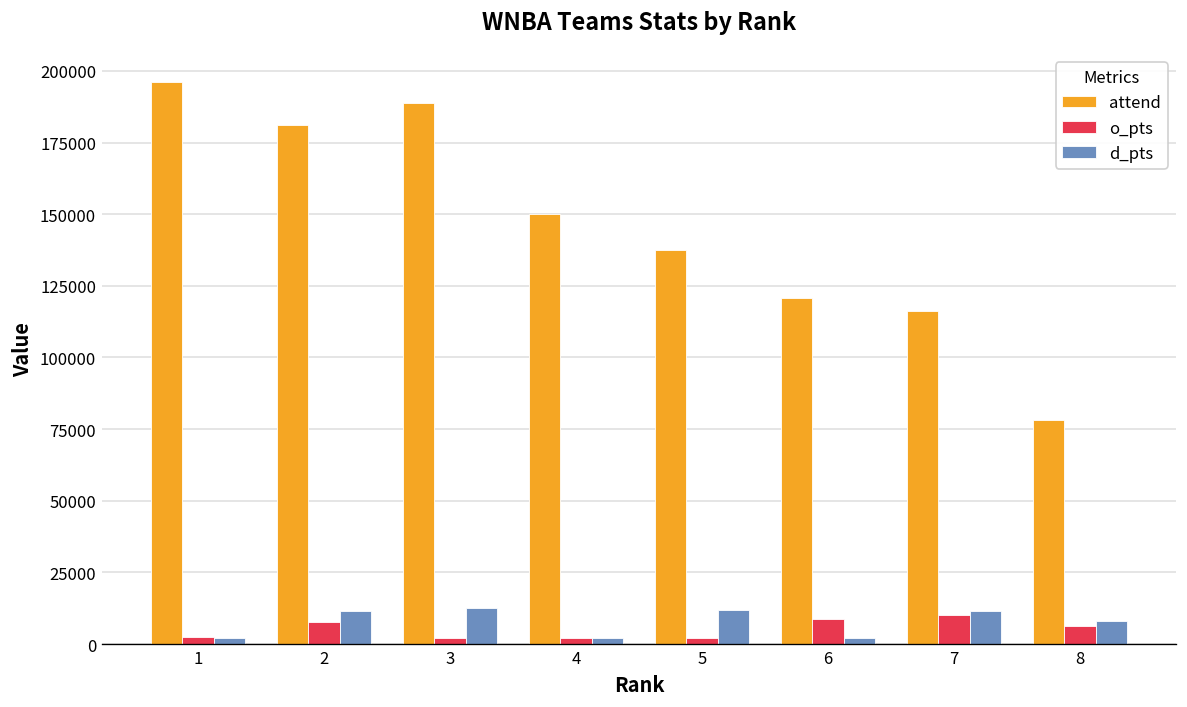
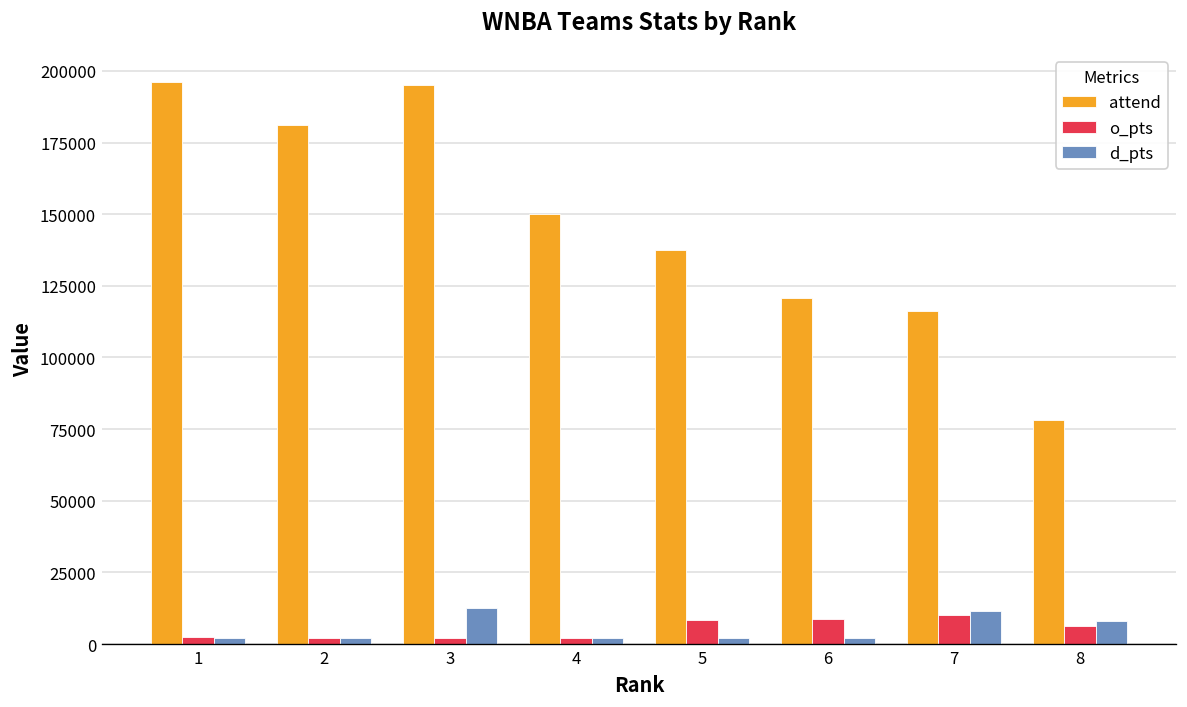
  {
    "attend": {
      "1": 196000,
      "2": 181000,
-     "3": 189000,
+     "3": 195000,
      "4": 150000,
      "5": 137000,
      "6": 121000,
      "7": 116000,
      "8": 78000
    },
    "o_pts": {
      "1": 2000,
-     "2": 8000,
+     "2": 2000,
      "3": 2000,
      "4": 2000,
-     "5": 2000,
+     "5": 8000,
      "6": 9000,
      "7": 10000,
      "8": 6000
    },
    "d_pts": {
      "1": 2000,
-     "2": 12000,
+     "2": 2000,
      "3": 13000,
      "4": 2000,
-     "5": 12000,
+     "5": 2000,
      "6": 2000,
      "7": 12000,
      "8": 8000
    }
  }
